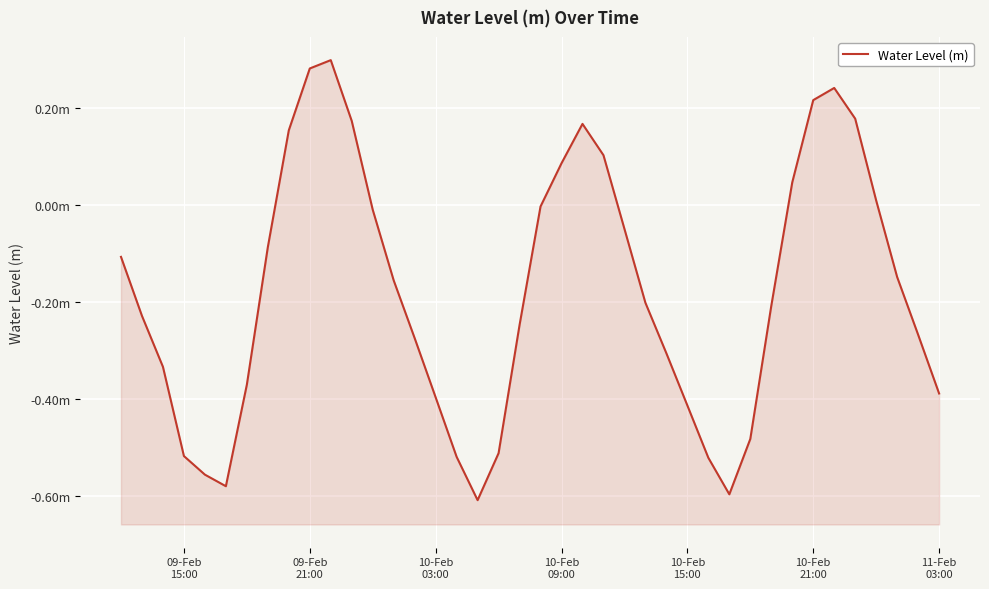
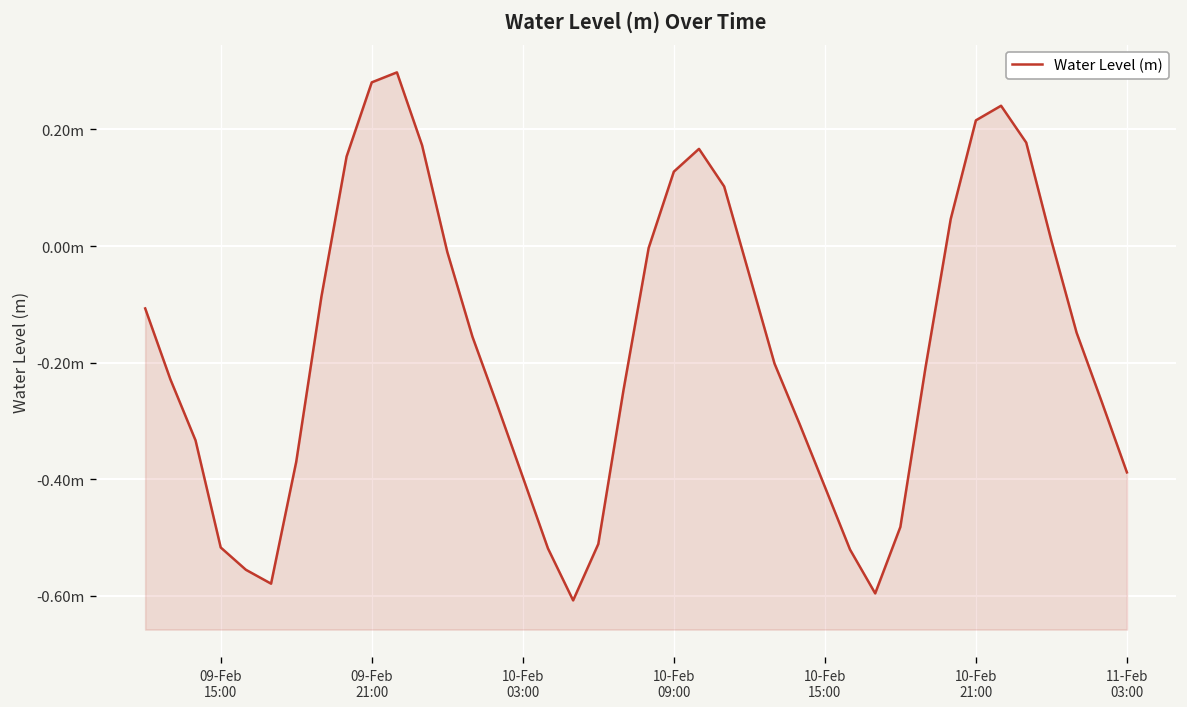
  {
    "09-Feb 15:00": "-0.52m",
    "09-Feb 21:00": "0.28m",
    "10-Feb 03:00": "-0.40m",
-   "10-Feb 09:00": "0.09m",
+   "10-Feb 09:00": "0.13m",
    "10-Feb 15:00": "-0.41m",
    "10-Feb 21:00": "0.22m",
    "11-Feb 03:00": "-0.39m"
  }
